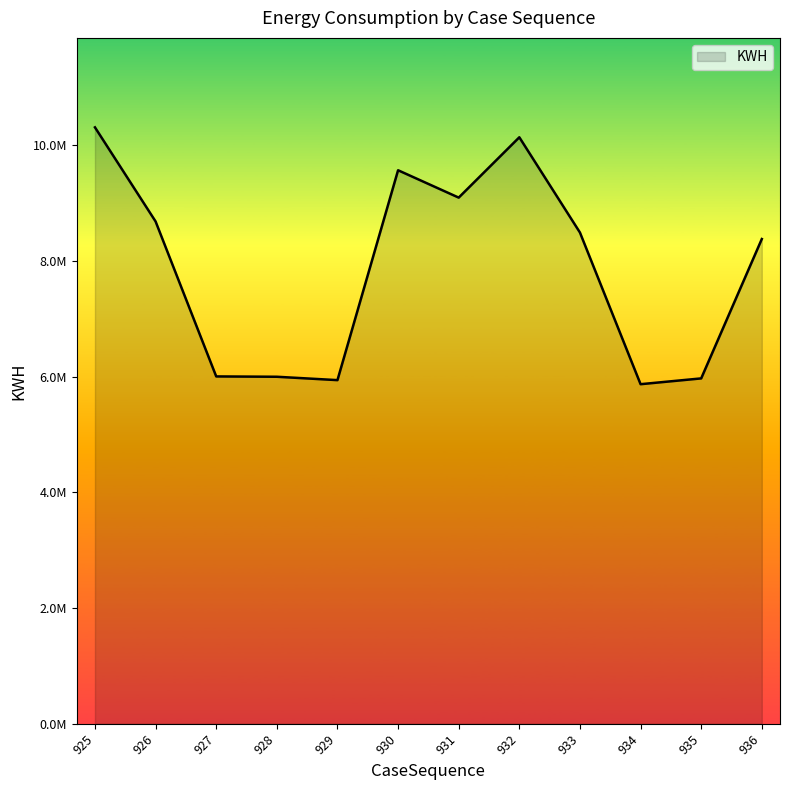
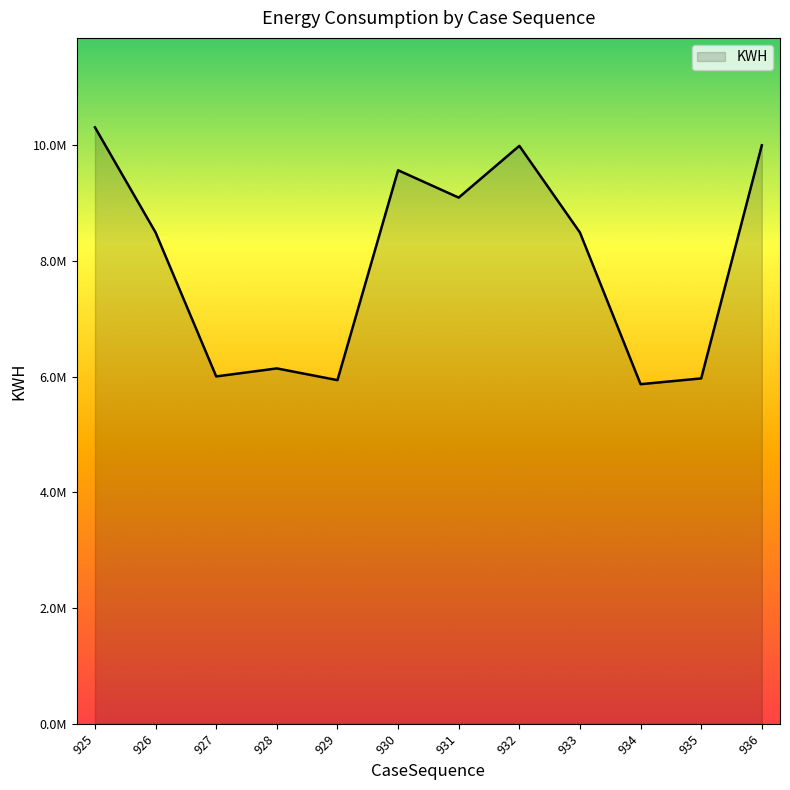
  {
    "925": 10300000,
-   "926": 8700000,
+   "926": 8500000,
    "927": 6000000,
-   "928": 6000000,
+   "928": 6100000,
    "929": 5900000,
    "930": 9600000,
    "931": 9100000,
-   "932": 10100000,
+   "932": 10000000,
    "933": 8500000,
    "934": 5900000,
    "935": 6000000,
-   "936": 8400000
+   "936": 10000000
  }
